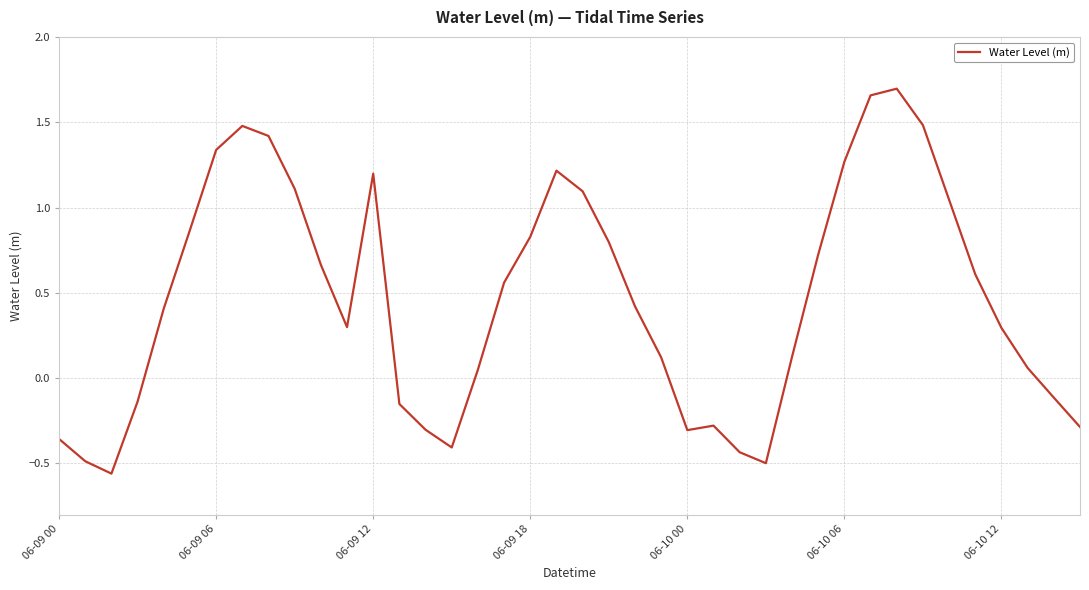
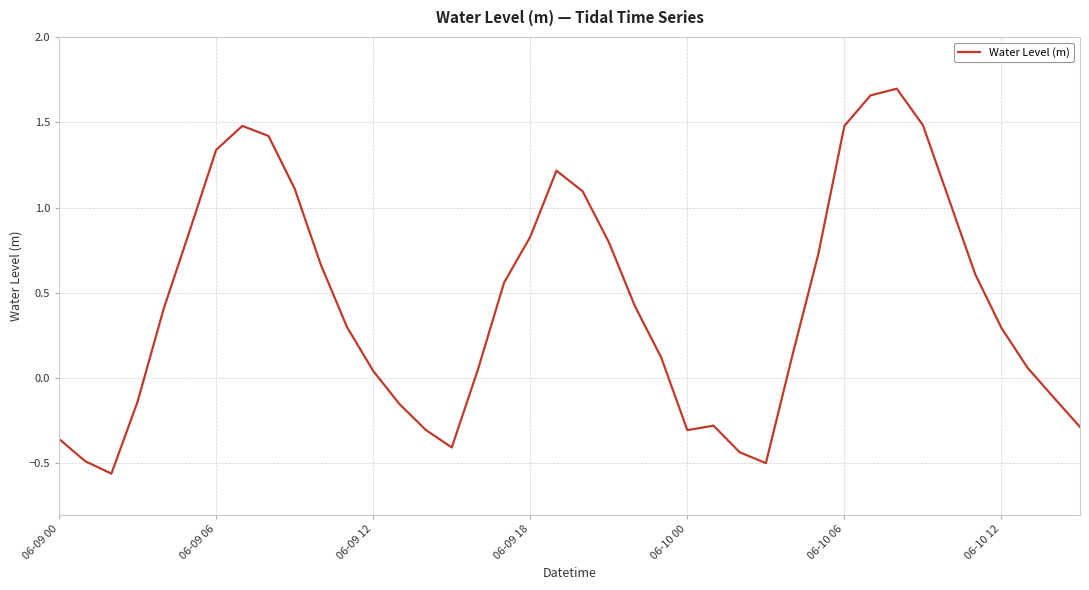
  {
    "06-09 00": -0.36,
    "06-09 06": 1.34,
-   "06-09 12": 1.20,
+   "06-09 12": 0.04,
    "06-09 18": 0.83,
    "06-10 00": -0.30,
-   "06-10 06": 1.27,
+   "06-10 06": 1.48,
    "06-10 12": 0.29
  }
